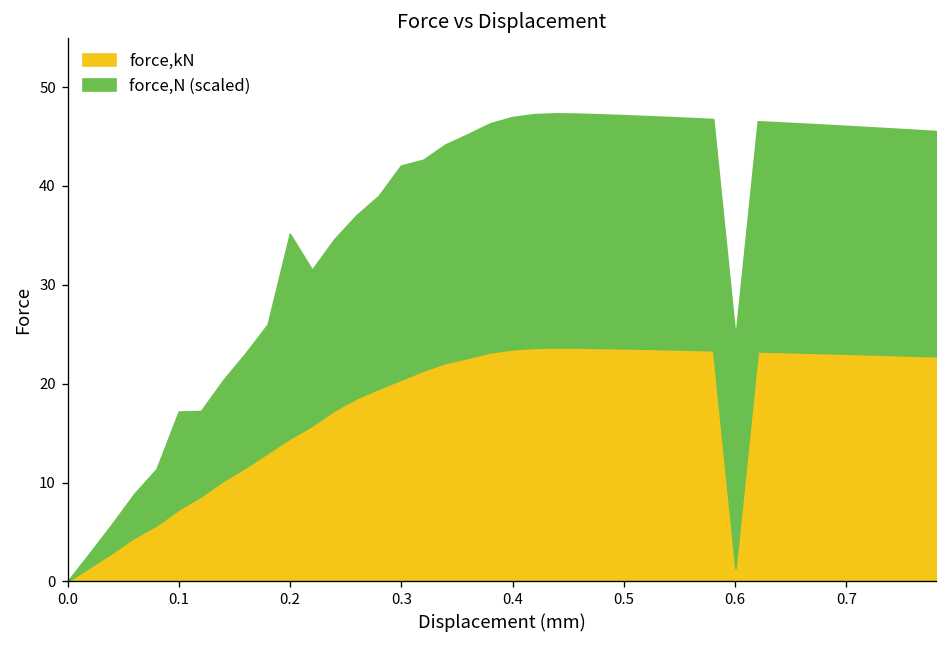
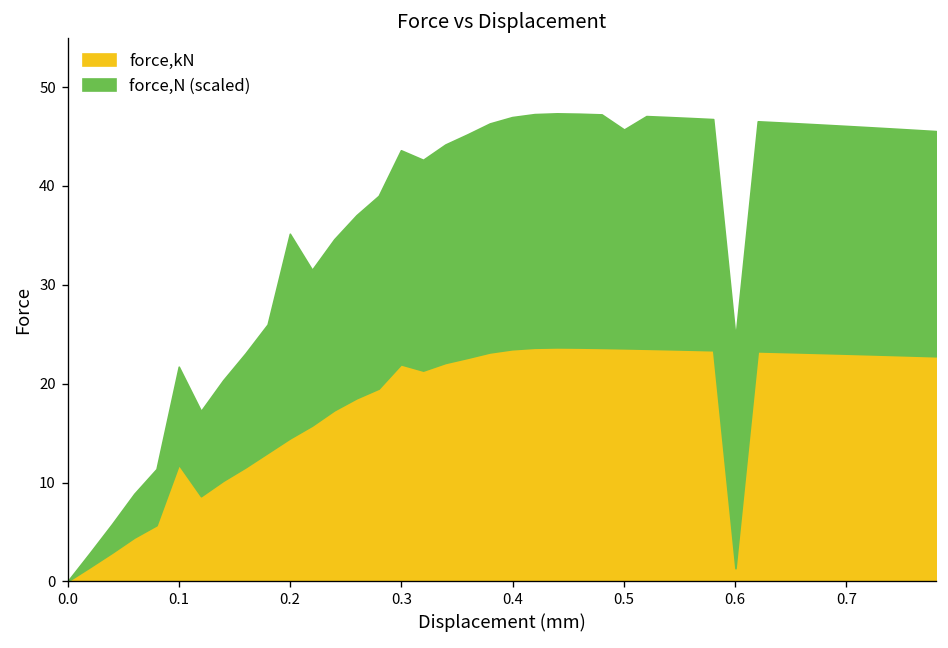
  {
    "force,kN": {
-     "0.1": 7,
-     "0.3": 20
+     "0.1": 12,
+     "0.3": 22
    },
    "force,N (scaled)": {
      "0.1": 10,
      "0.2": 21,
      "0.3": 22,
-     "0.5": 24,
+     "0.5": 22,
      "0.6": 23
    }
  }
